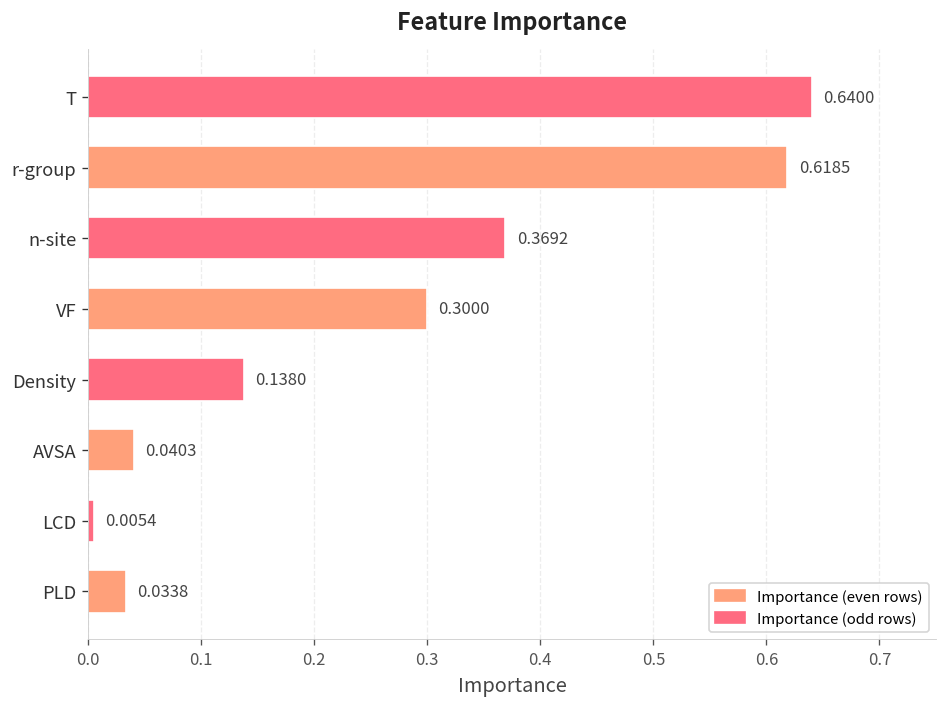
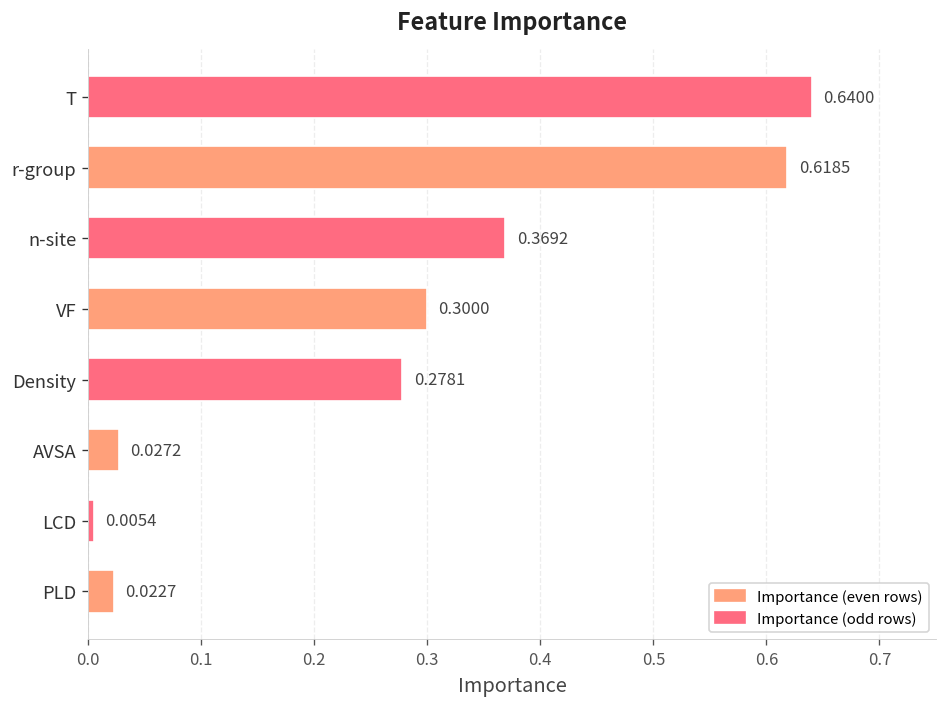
  {
    "T": 0.6400,
    "r-group": 0.6185,
    "n-site": 0.3692,
    "VF": 0.3000,
-   "Density": 0.1380,
-   "AVSA": 0.0403,
+   "Density": 0.2781,
+   "AVSA": 0.0272,
    "LCD": 0.0054,
-   "PLD": 0.0338
+   "PLD": 0.0227
  }
